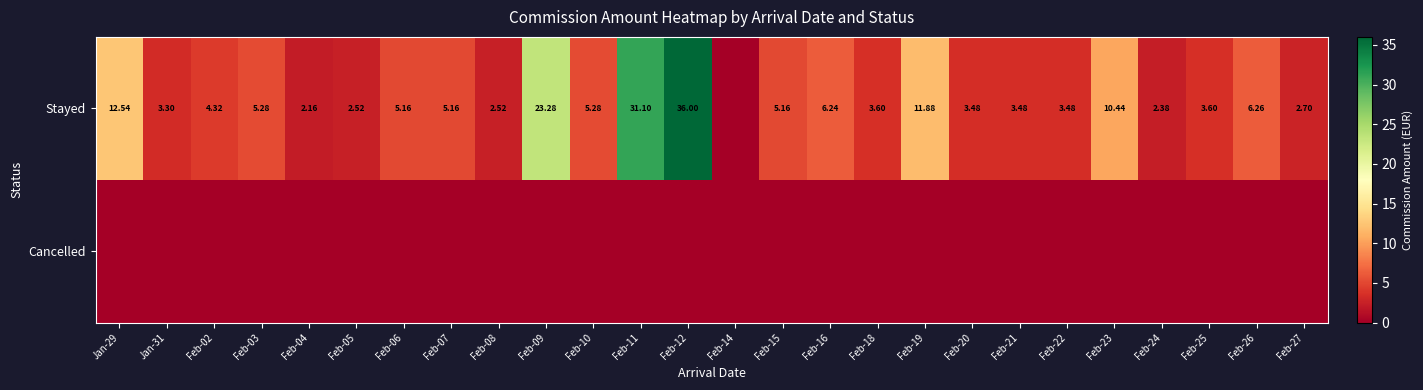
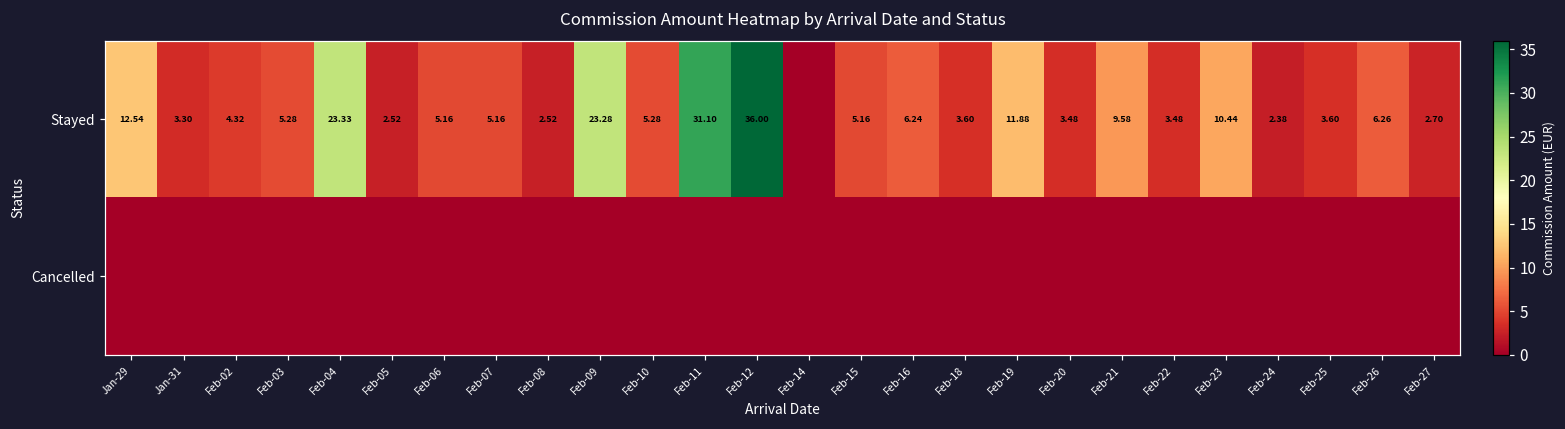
  {
    "Stayed": {
      "Jan-29": 12.54,
      "Jan-31": 3.30,
      "Feb-02": 4.32,
      "Feb-03": 5.28,
-     "Feb-04": 2.16,
+     "Feb-04": 23.33,
      "Feb-05": 2.52,
      "Feb-06": 5.16,
      "Feb-07": 5.16,
      "Feb-08": 2.52,
      "Feb-09": 23.28,
      "Feb-10": 5.28,
      "Feb-11": 31.10,
      "Feb-12": 36.00,
      "Feb-15": 5.16,
      "Feb-16": 6.24,
      "Feb-18": 3.60,
      "Feb-19": 11.88,
      "Feb-20": 3.48,
-     "Feb-21": 3.48,
+     "Feb-21": 9.58,
      "Feb-22": 3.48,
      "Feb-23": 10.44,
      "Feb-24": 2.38,
      "Feb-25": 3.60,
      "Feb-26": 6.26,
      "Feb-27": 2.70
    }
  }
